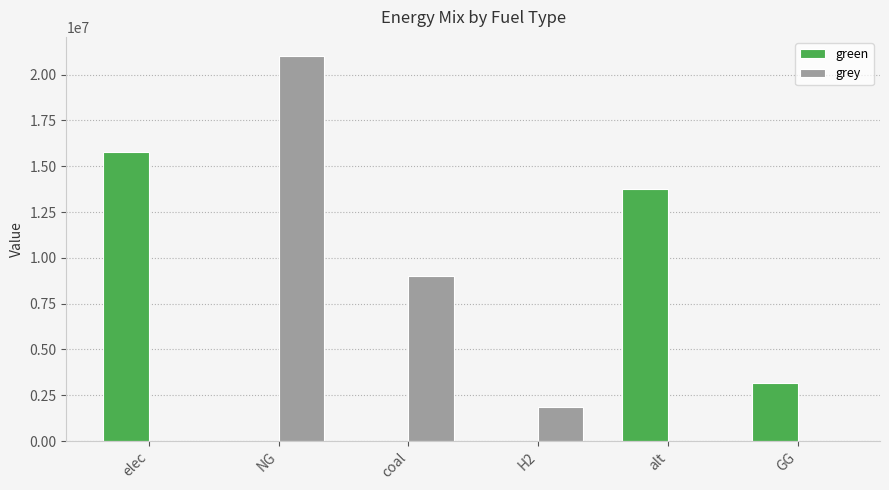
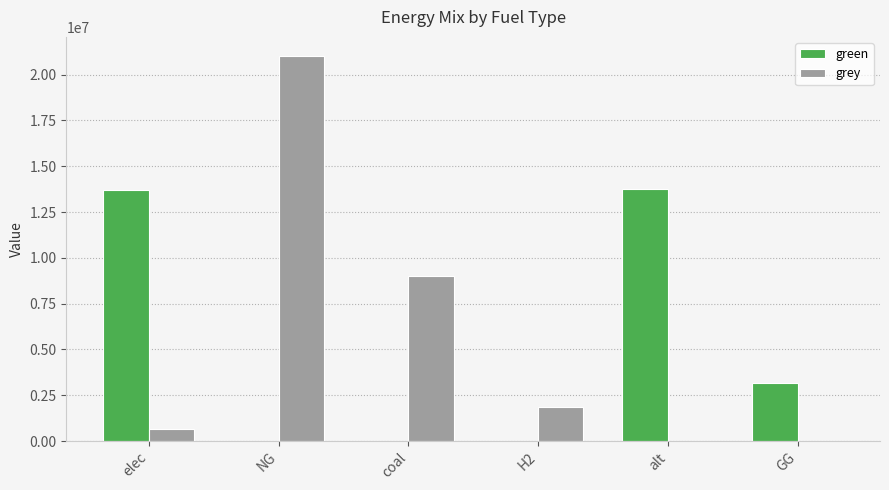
  {
    "green": {
-     "elec": 15800000,
+     "elec": 13700000,
      "NG": 0,
      "coal": 0,
      "H2": 0,
      "alt": 13700000,
      "GG": 3200000
    },
    "grey": {
-     "elec": 0,
+     "elec": 600000,
      "NG": 21000000,
      "coal": 9000000,
      "H2": 1900000,
      "alt": 0,
      "GG": 0
    }
  }
